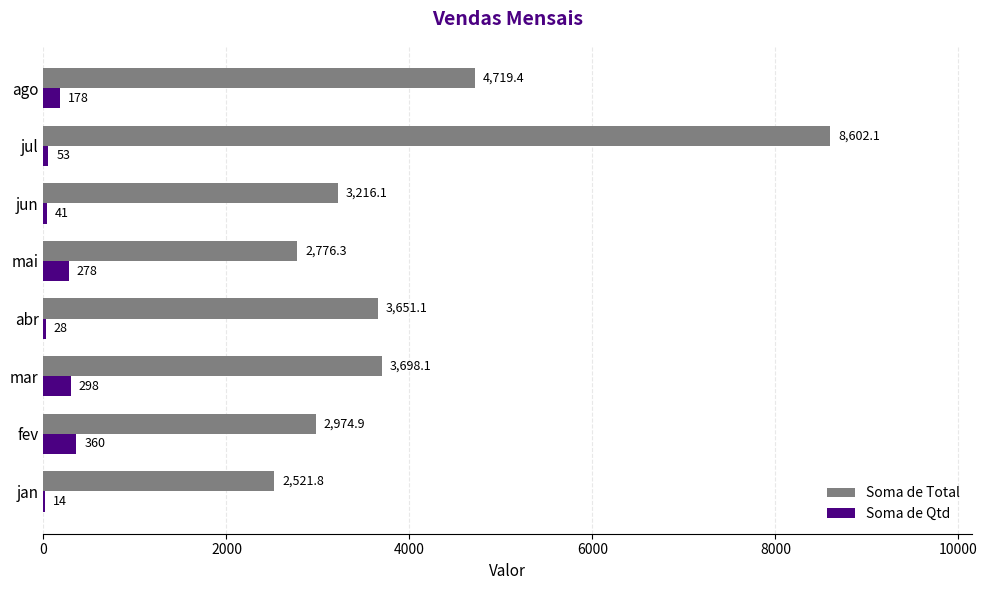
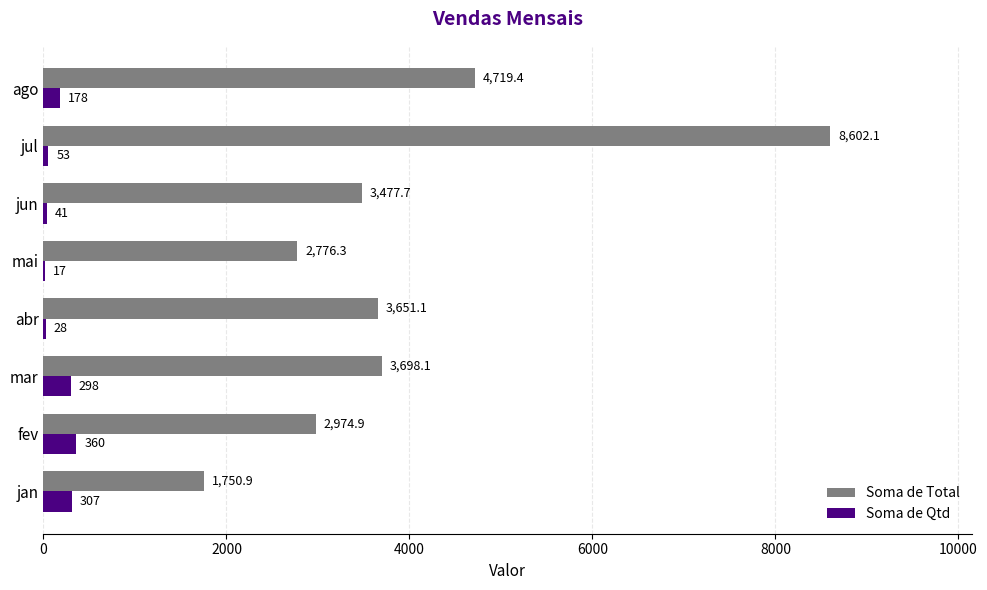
  {
    "Soma de Total": {
      "ago": "4,719.4",
      "jul": "8,602.1",
-     "jun": "3,216.1",
+     "jun": "3,477.7",
      "mai": "2,776.3",
      "abr": "3,651.1",
      "mar": "3,698.1",
      "fev": "2,974.9",
-     "jan": "2,521.8"
+     "jan": "1,750.9"
    },
    "Soma de Qtd": {
      "ago": "178",
      "jul": "53",
      "jun": "41",
-     "mai": "278",
+     "mai": "17",
      "abr": "28",
      "mar": "298",
      "fev": "360",
-     "jan": "14"
+     "jan": "307"
    }
  }
